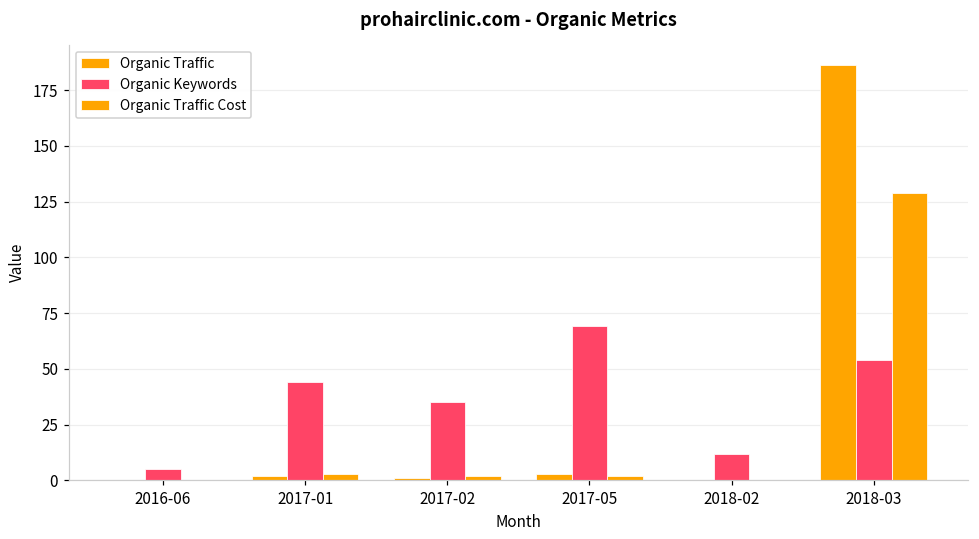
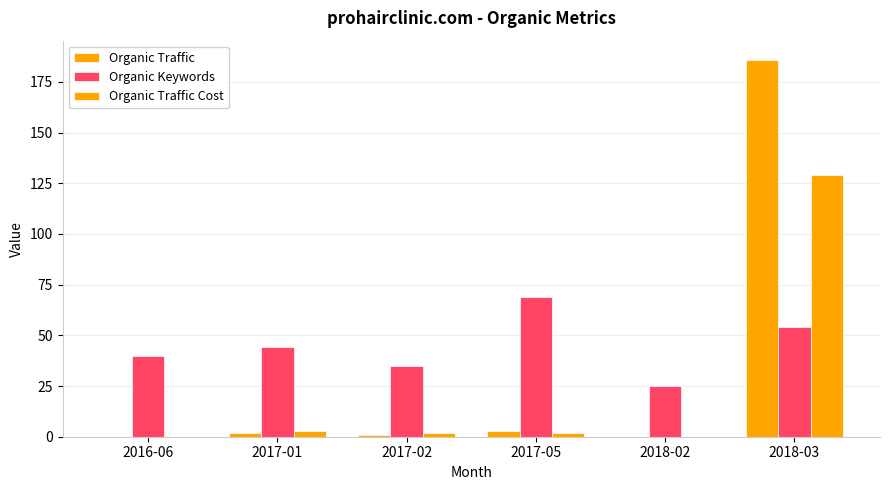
  {
    "Organic Keywords": {
-     "2016-06": 5,
+     "2016-06": 40,
      "2017-01": 44,
      "2017-02": 35,
      "2017-05": 69,
-     "2018-02": 12,
+     "2018-02": 25,
      "2018-03": 54
    }
  }
